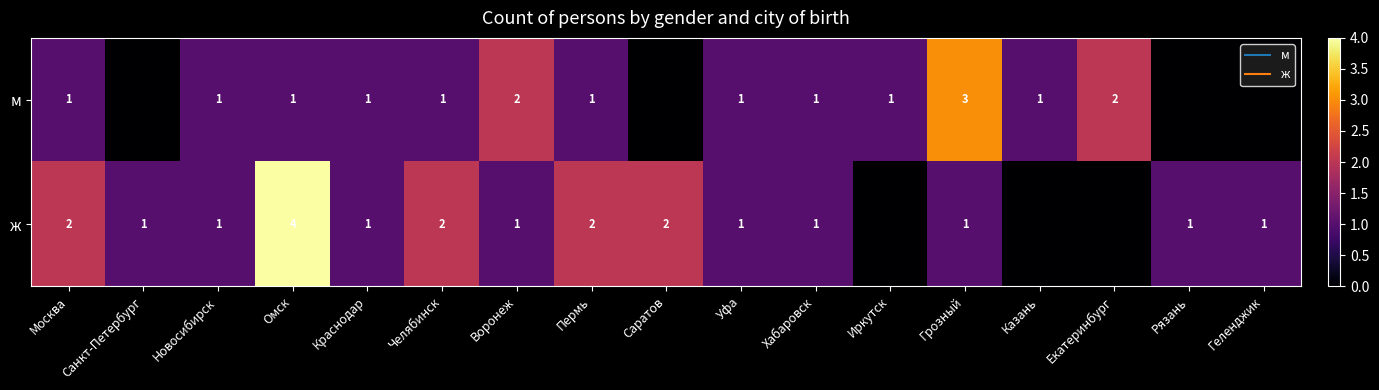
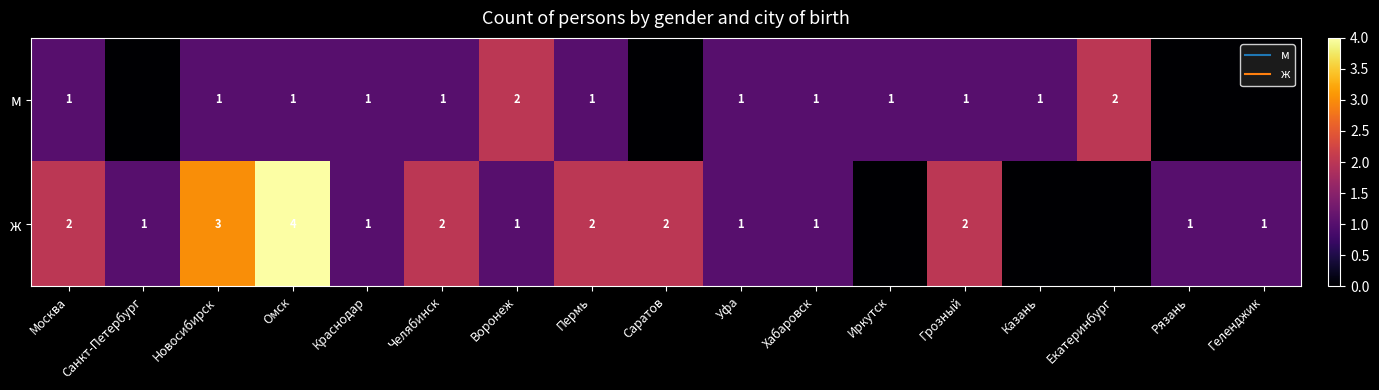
  {
    "м": {
      "Москва": 1,
      "Новосибирск": 1,
      "Омск": 1,
      "Краснодар": 1,
      "Челябинск": 1,
      "Воронеж": 2,
      "Пермь": 1,
      "Уфа": 1,
      "Хабаровск": 1,
      "Иркутск": 1,
-     "Грозный": 3,
+     "Грозный": 1,
      "Казань": 1,
      "Екатеринбург": 2
    },
    "ж": {
      "Москва": 2,
      "Санкт-Петербург": 1,
-     "Новосибирск": 1,
+     "Новосибирск": 3,
      "Омск": 4,
      "Краснодар": 1,
      "Челябинск": 2,
      "Воронеж": 1,
      "Пермь": 2,
      "Саратов": 2,
      "Уфа": 1,
      "Хабаровск": 1,
-     "Грозный": 1,
+     "Грозный": 2,
      "Рязань": 1,
      "Геленджик": 1
    }
  }
